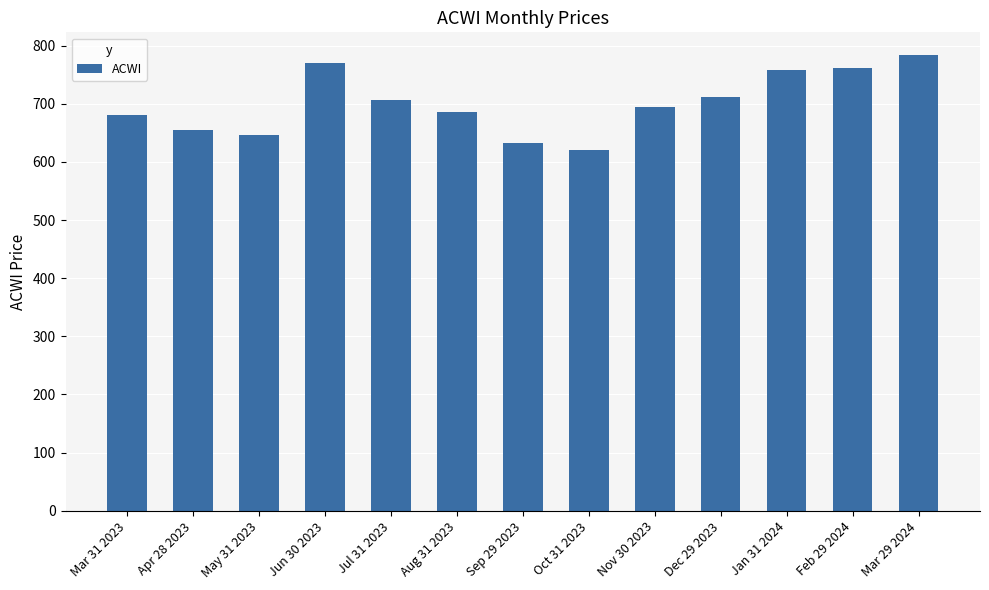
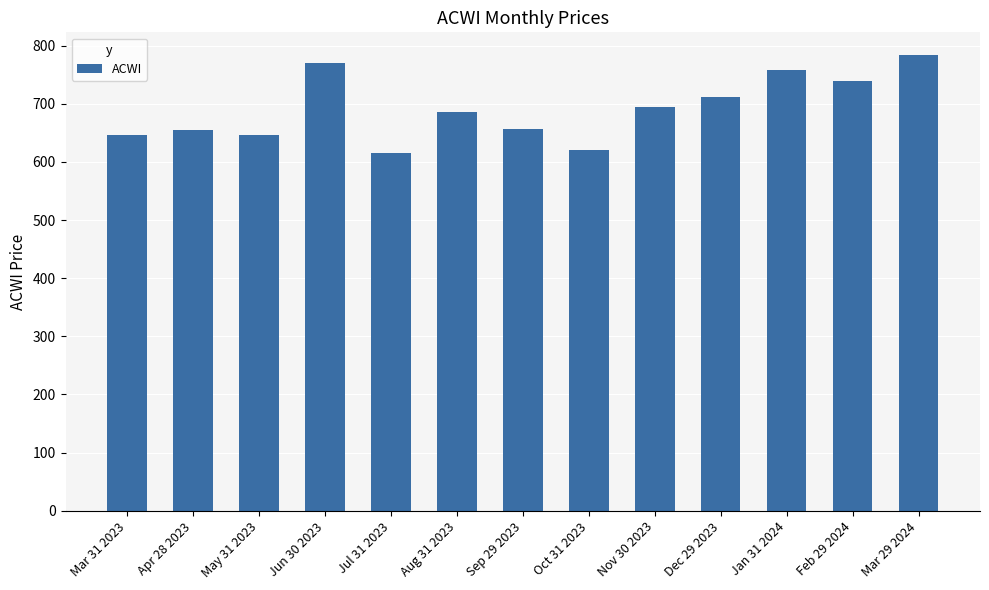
  {
-   "Mar 31 2023": 680,
+   "Mar 31 2023": 650,
    "Apr 28 2023": 650,
    "May 31 2023": 650,
    "Jun 30 2023": 770,
-   "Jul 31 2023": 710,
+   "Jul 31 2023": 620,
    "Aug 31 2023": 690,
-   "Sep 29 2023": 630,
+   "Sep 29 2023": 660,
    "Oct 31 2023": 620,
    "Nov 30 2023": 690,
    "Dec 29 2023": 710,
    "Jan 31 2024": 760,
-   "Feb 29 2024": 760,
+   "Feb 29 2024": 740,
    "Mar 29 2024": 780
  }
